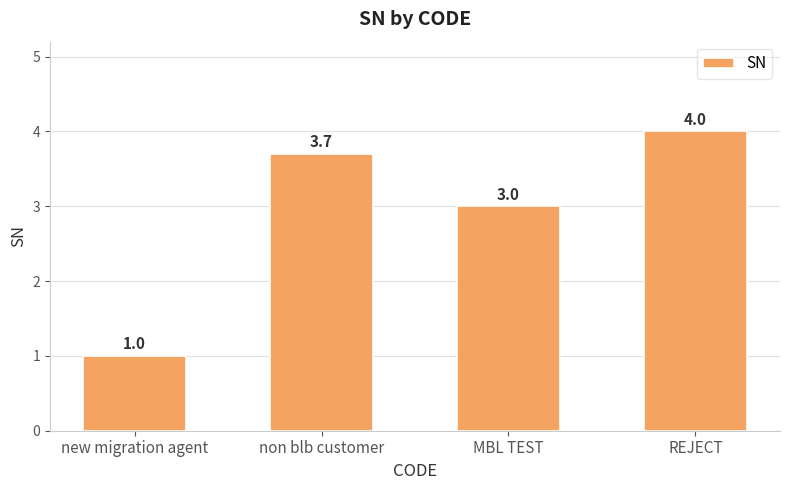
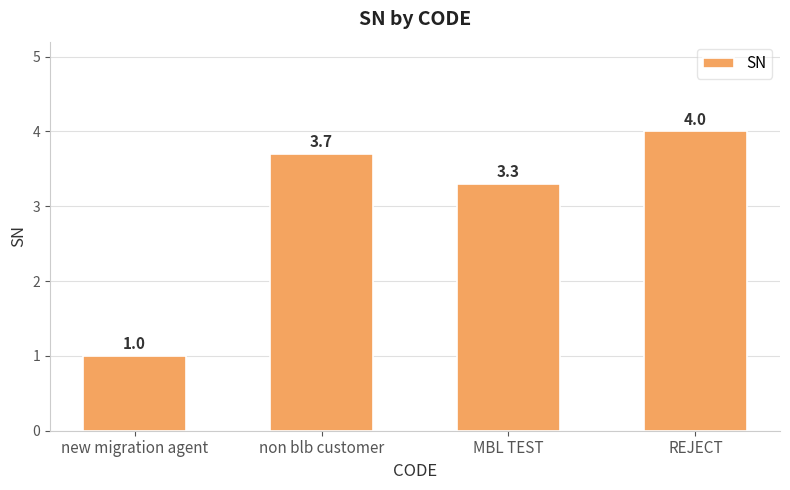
  {
    "new migration agent": 1.0,
    "non blb customer": 3.7,
-   "MBL TEST": 3.0,
+   "MBL TEST": 3.3,
    "REJECT": 4.0
  }
